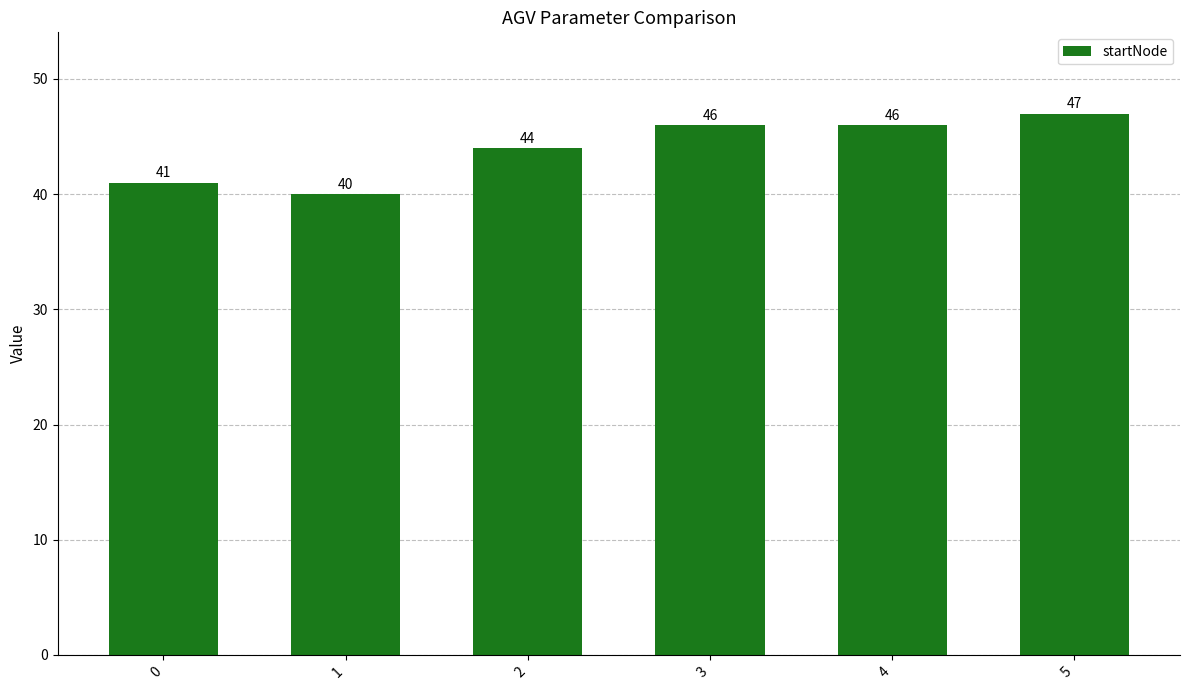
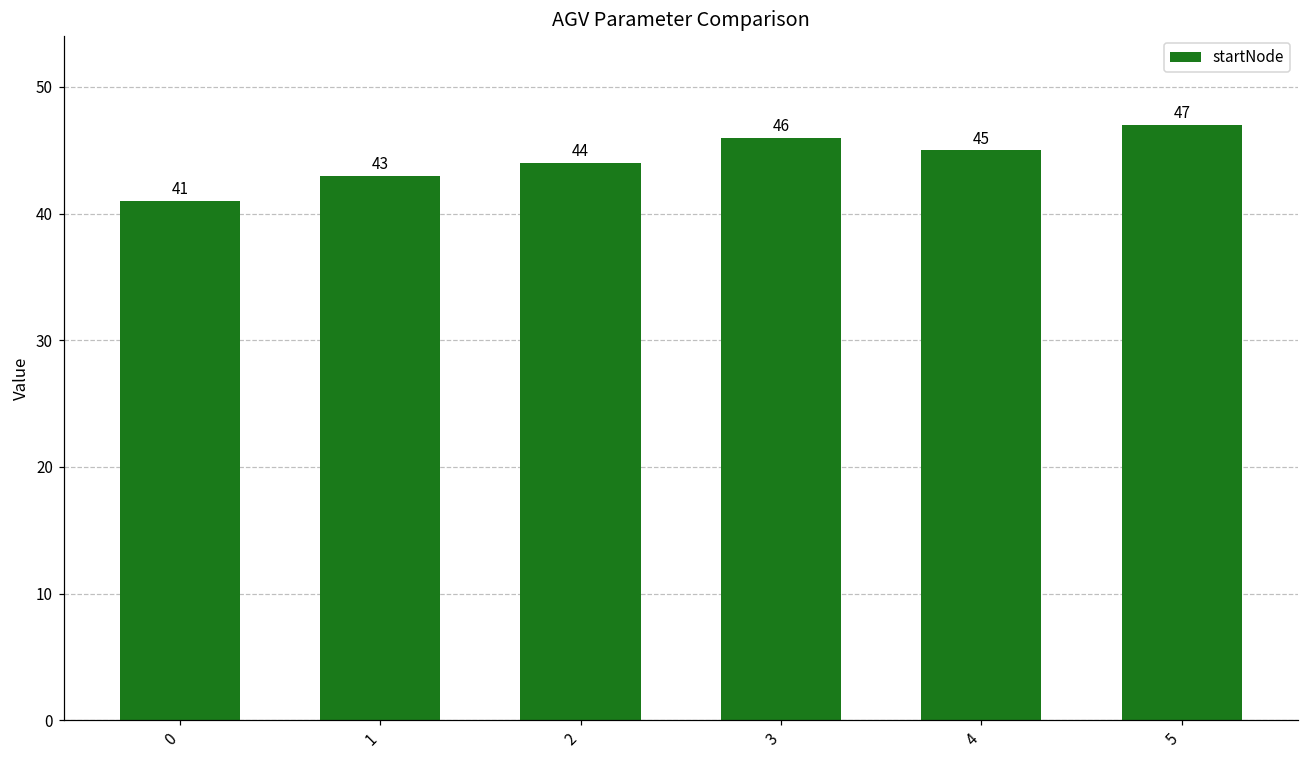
  {
    "0": 41,
-   "1": 40,
+   "1": 43,
    "2": 44,
    "3": 46,
-   "4": 46,
+   "4": 45,
    "5": 47
  }
